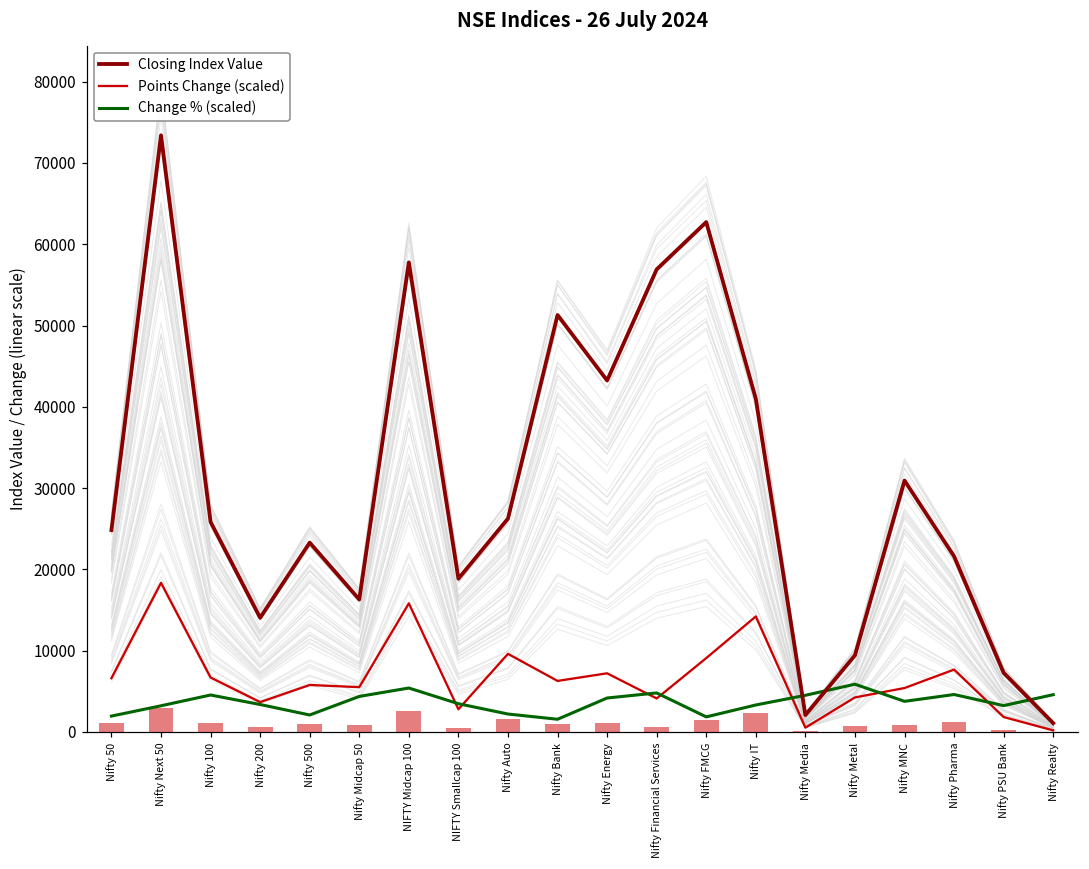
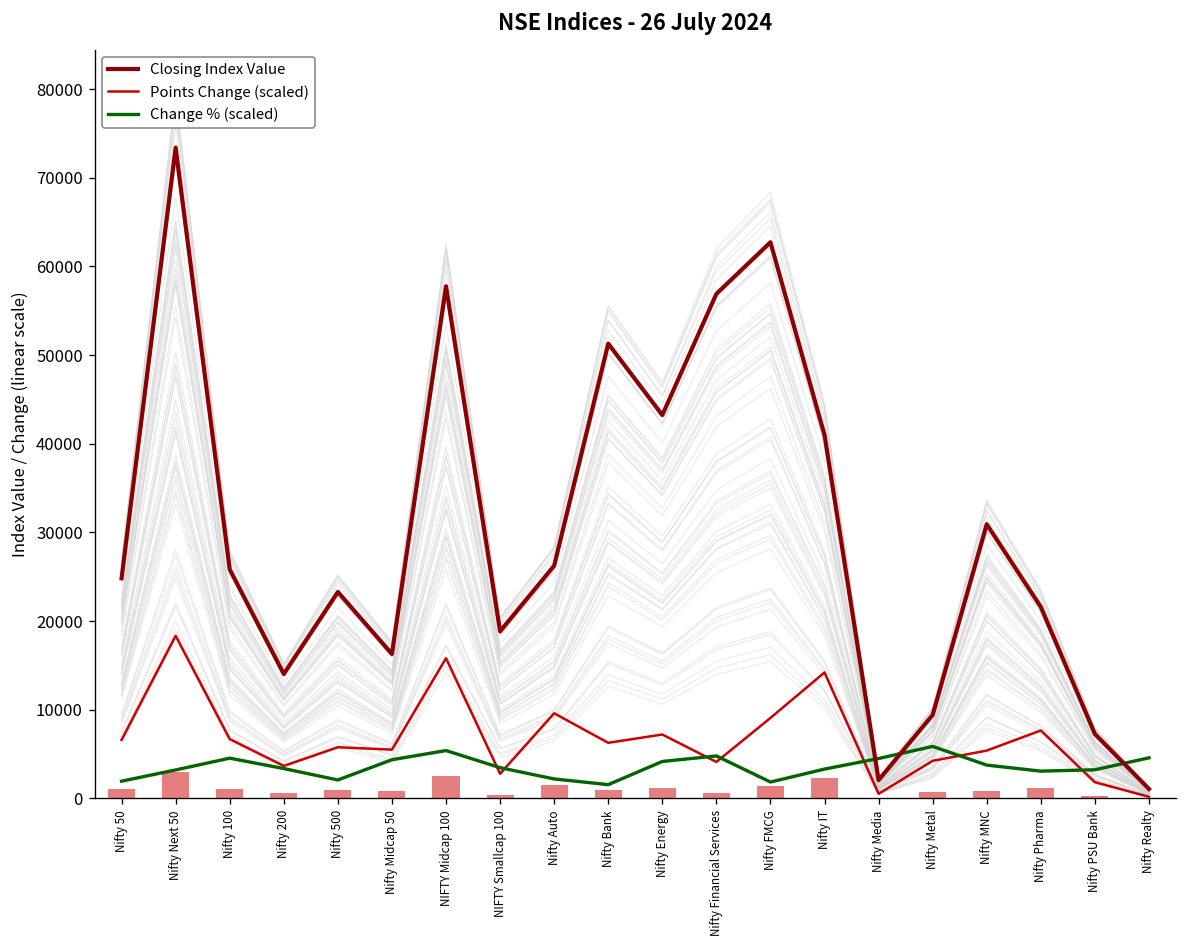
  {
    "Change % (scaled)": {
      "Nifty 50": 2000,
      "Nifty Next 50": 3000,
      "Nifty 100": 5000,
      "Nifty 500": 2000,
      "NIFTY Midcap 100": 5000,
      "NIFTY Smallcap 100": 3000,
      "Nifty Auto": 2000,
      "Nifty Bank": 2000,
      "Nifty Energy": 4000,
      "Nifty Financial Services": 5000,
      "Nifty FMCG": 2000,
      "Nifty IT": 3000,
      "Nifty Media": 5000,
      "Nifty MNC": 4000,
-     "Nifty Pharma": 5000,
+     "Nifty Pharma": 3000,
      "Nifty Realty": 5000
    }
  }
